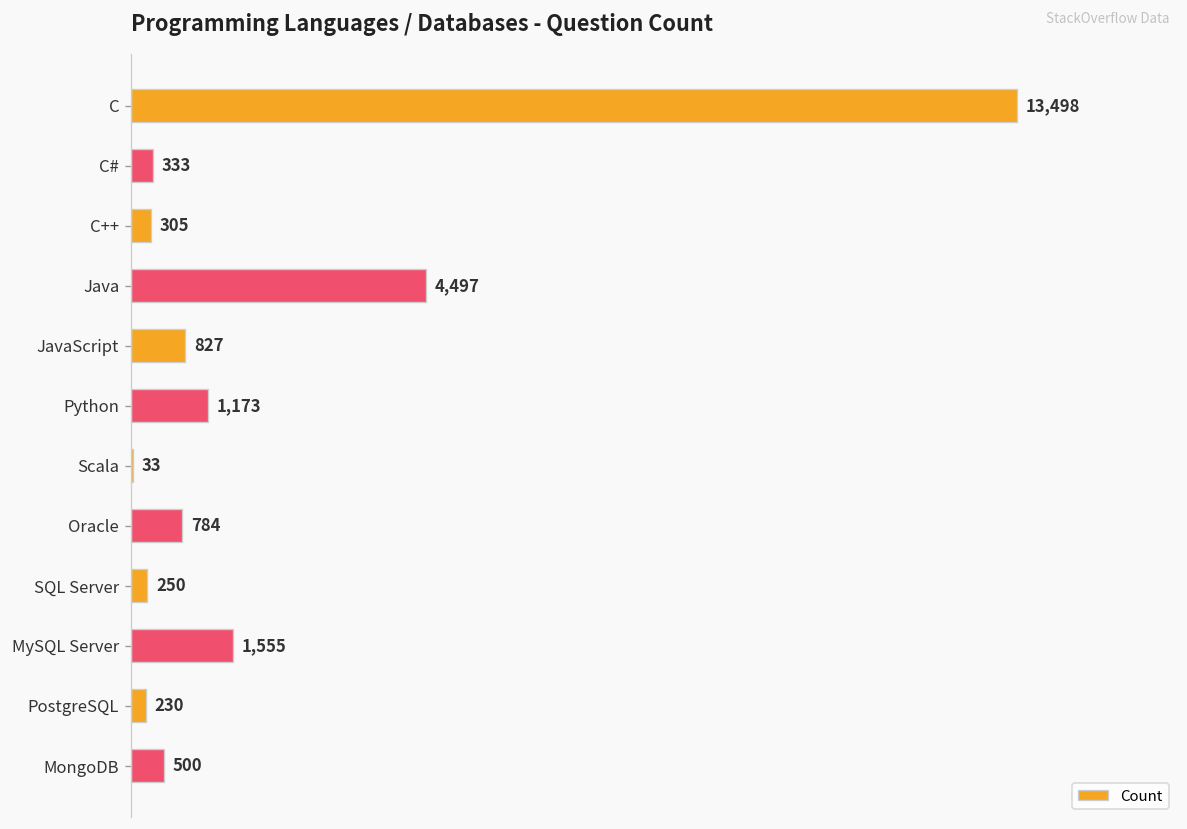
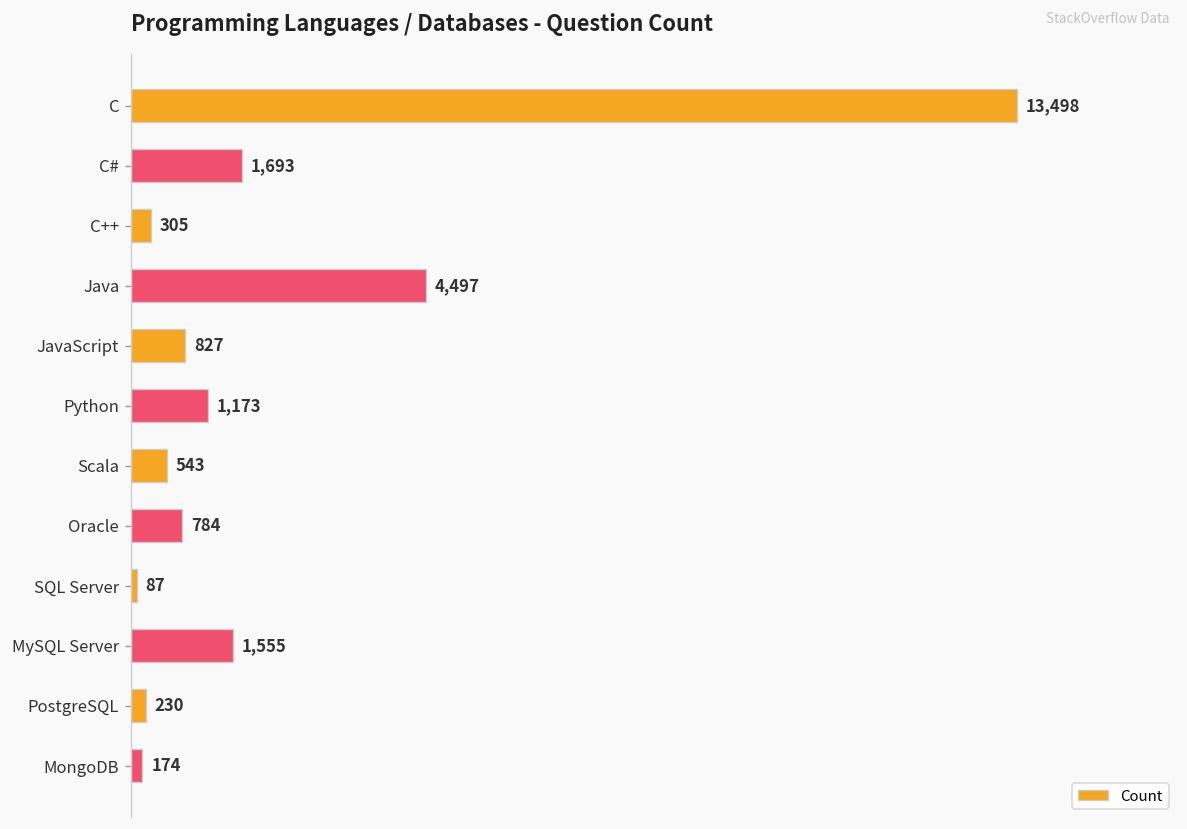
  {
    "C": "13,498",
-   "C#": "333",
+   "C#": "1,693",
    "C++": "305",
    "Java": "4,497",
    "JavaScript": "827",
    "Python": "1,173",
-   "Scala": "33",
+   "Scala": "543",
    "Oracle": "784",
-   "SQL Server": "250",
+   "SQL Server": "87",
    "MySQL Server": "1,555",
    "PostgreSQL": "230",
-   "MongoDB": "500"
+   "MongoDB": "174"
  }
